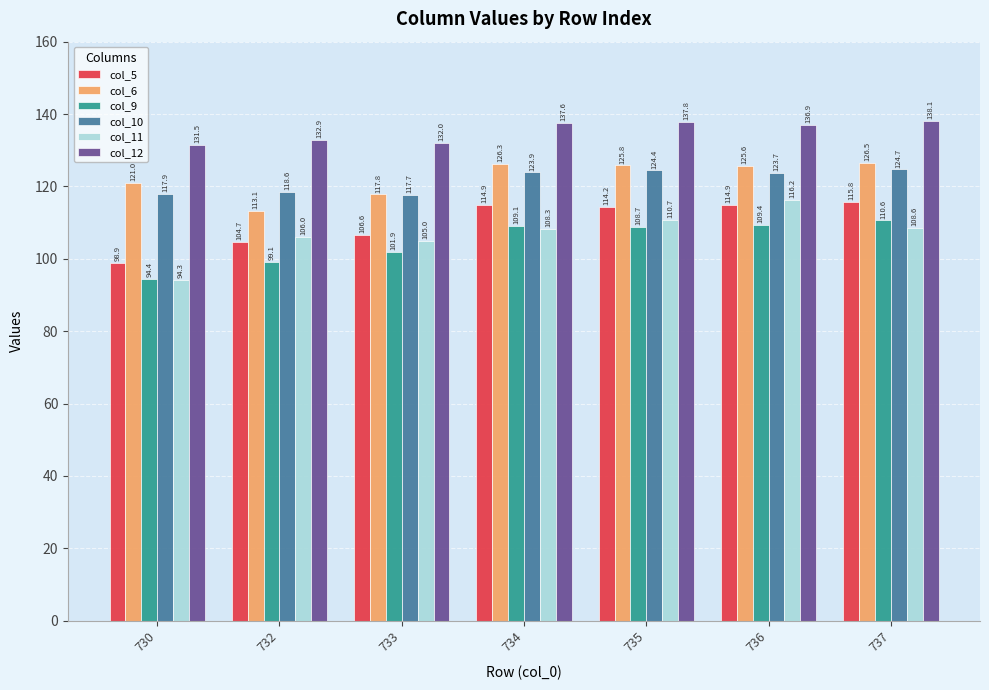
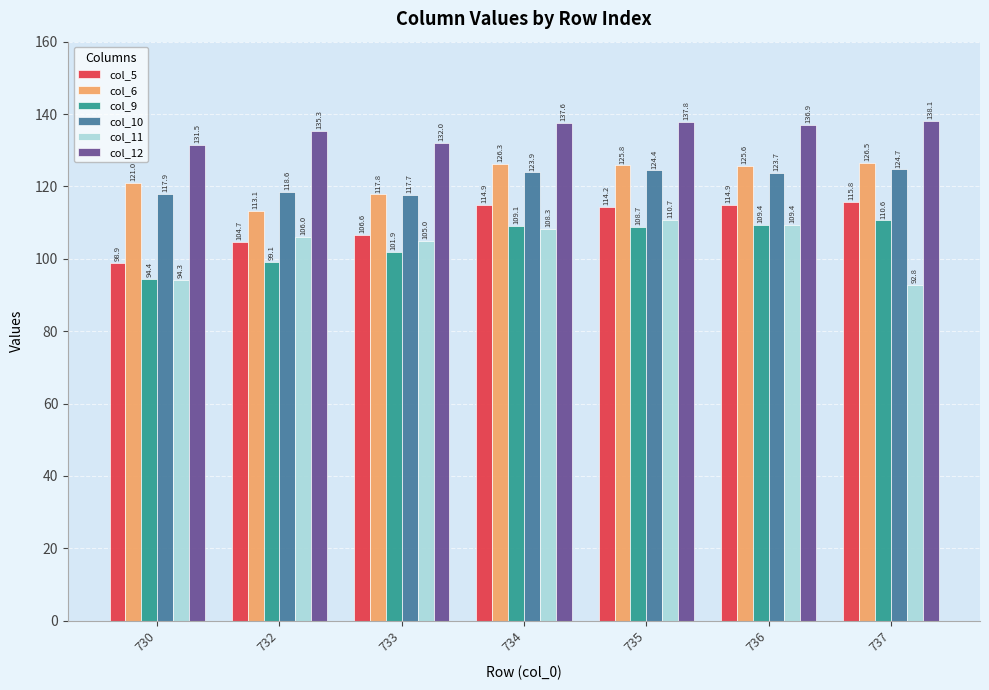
  {
    "col_5": {
      "730": 98.9,
      "732": 104.7,
      "733": 106.6,
      "734": 114.9,
      "735": 114.2,
      "736": 114.9,
      "737": 115.8
    },
    "col_6": {
      "732": 113.1,
      "733": 117.8,
      "734": 126.3,
      "735": 125.8,
      "736": 125.6,
      "737": 126.5
    },
    "col_11": {
      "730": 94.3,
      "732": 106.0,
      "733": 105.0,
      "734": 108.3,
      "735": 110.7,
-     "736": 116.2,
-     "737": 108.6
+     "736": 109.4,
+     "737": 92.8
    },
    "col_12": {
      "730": 131.5,
-     "732": 132.9,
+     "732": 135.3,
      "733": 132.0,
      "734": 137.6,
      "735": 137.8,
      "736": 136.9,
      "737": 138.1
    }
  }
